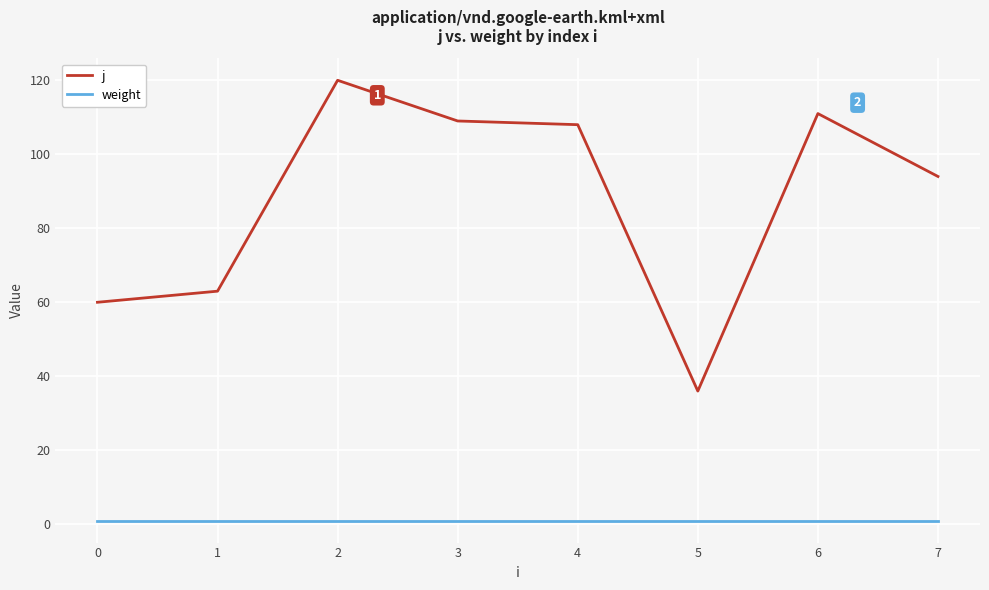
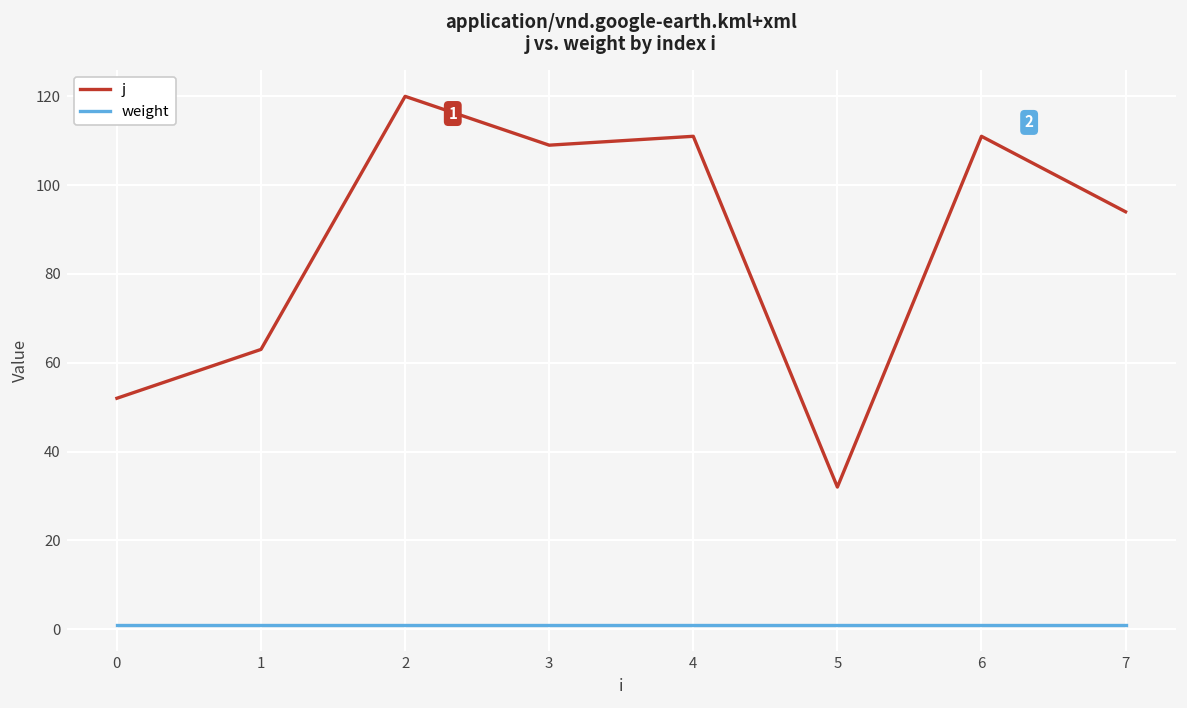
  {
    "j": {
-     "0": 60,
+     "0": 52,
      "1": 63,
      "2": 120,
      "3": 109,
-     "4": 108,
-     "5": 36,
+     "4": 111,
+     "5": 32,
      "6": 111,
      "7": 94
    },
    "weight": {
      "0": 1,
      "1": 1,
      "2": 1,
      "3": 1,
      "4": 1,
      "5": 1,
      "6": 1,
      "7": 1
    }
  }
